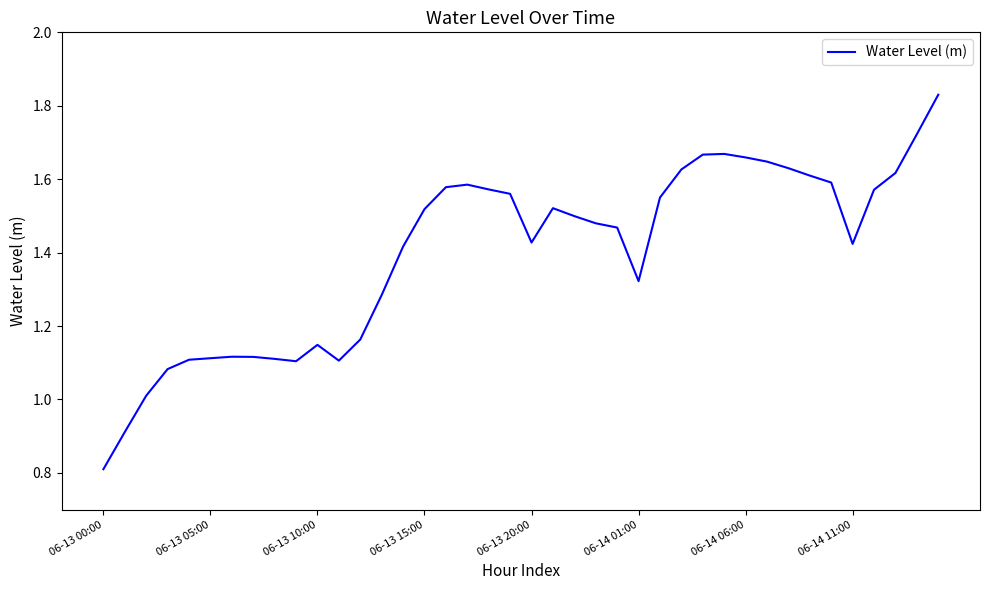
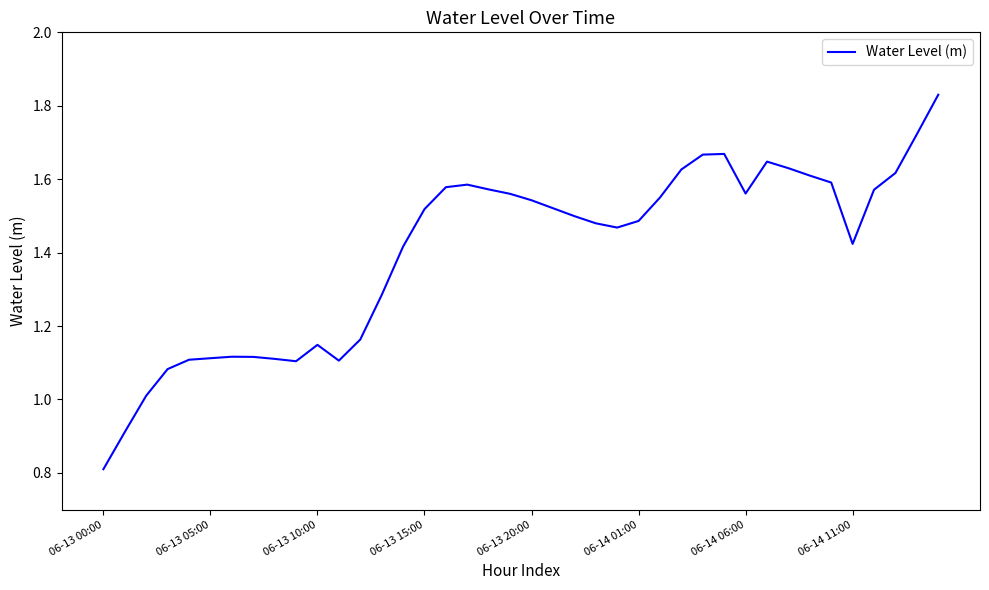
  {
    "06-13 00:00": 0.81,
    "06-13 05:00": 1.11,
    "06-13 10:00": 1.15,
    "06-13 15:00": 1.52,
-   "06-13 20:00": 1.43,
-   "06-14 01:00": 1.32,
-   "06-14 06:00": 1.66,
+   "06-13 20:00": 1.54,
+   "06-14 01:00": 1.49,
+   "06-14 06:00": 1.56,
    "06-14 11:00": 1.42
  }
